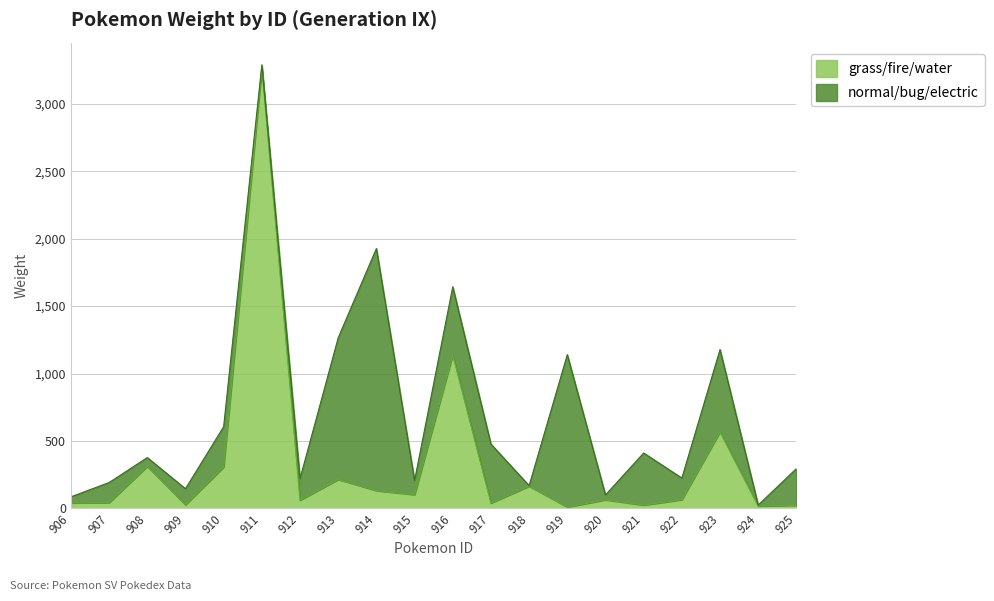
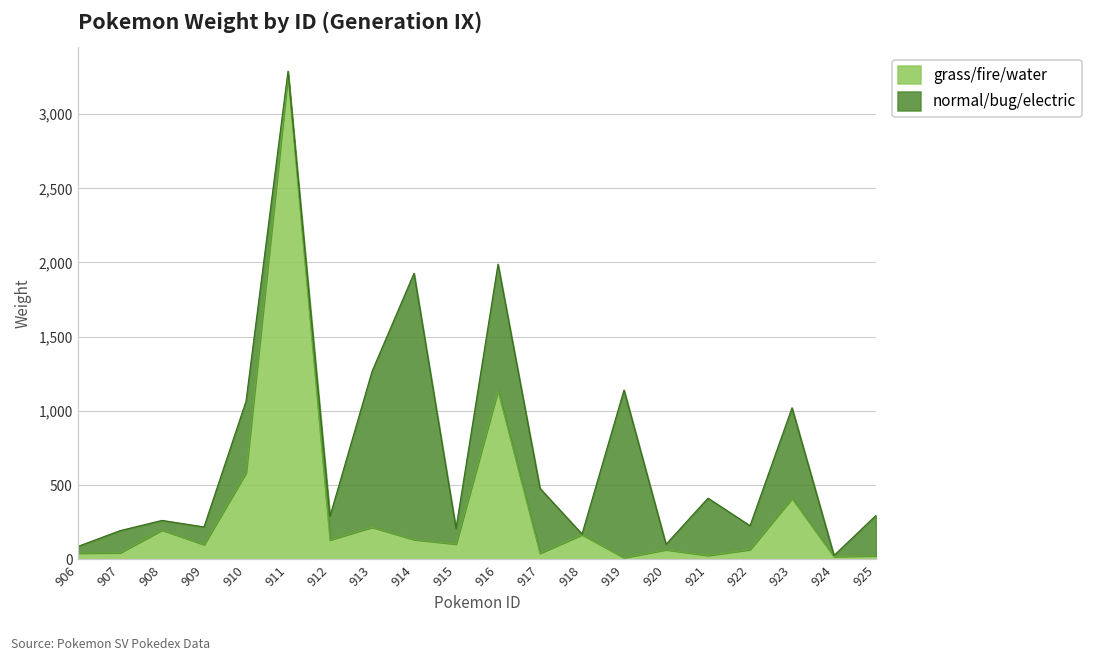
  {
    "grass/fire/water": {
      "906": "40",
      "907": "40",
-     "908": "310",
-     "909": "30",
-     "910": "310",
+     "908": "200",
+     "909": "100",
+     "910": "580",
      "911": "3,270",
-     "912": "60",
+     "912": "130",
      "913": "220",
      "914": "130",
      "915": "100",
      "916": "1,140",
      "917": "40",
      "919": "10",
      "920": "60",
      "921": "30",
      "922": "70",
-     "923": "570",
+     "923": "410",
      "925": "20"
    },
    "normal/bug/electric": {
      "906": "50",
      "907": "150",
      "908": "70",
      "909": "120",
-     "910": "300",
+     "910": "480",
      "911": "20",
      "912": "160",
      "913": "1,050",
      "914": "1,800",
      "915": "110",
-     "916": "510",
+     "916": "850",
      "917": "440",
      "919": "1,130",
      "920": "40",
      "921": "390",
      "922": "160",
      "923": "610",
      "925": "270"
    }
  }
